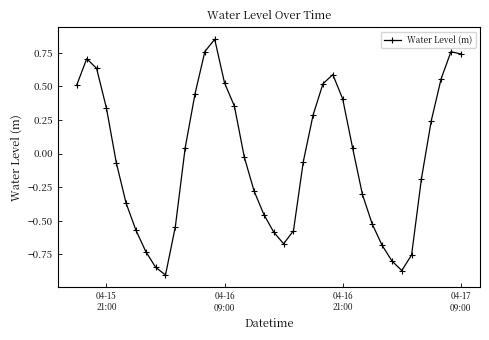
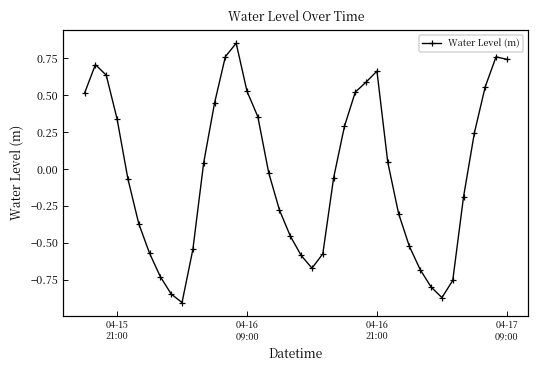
  {
    "04-15 21:00": 0.34,
    "04-16 09:00": 0.53,
-   "04-16 21:00": 0.41,
+   "04-16 21:00": 0.66,
    "04-17 09:00": 0.74
  }
